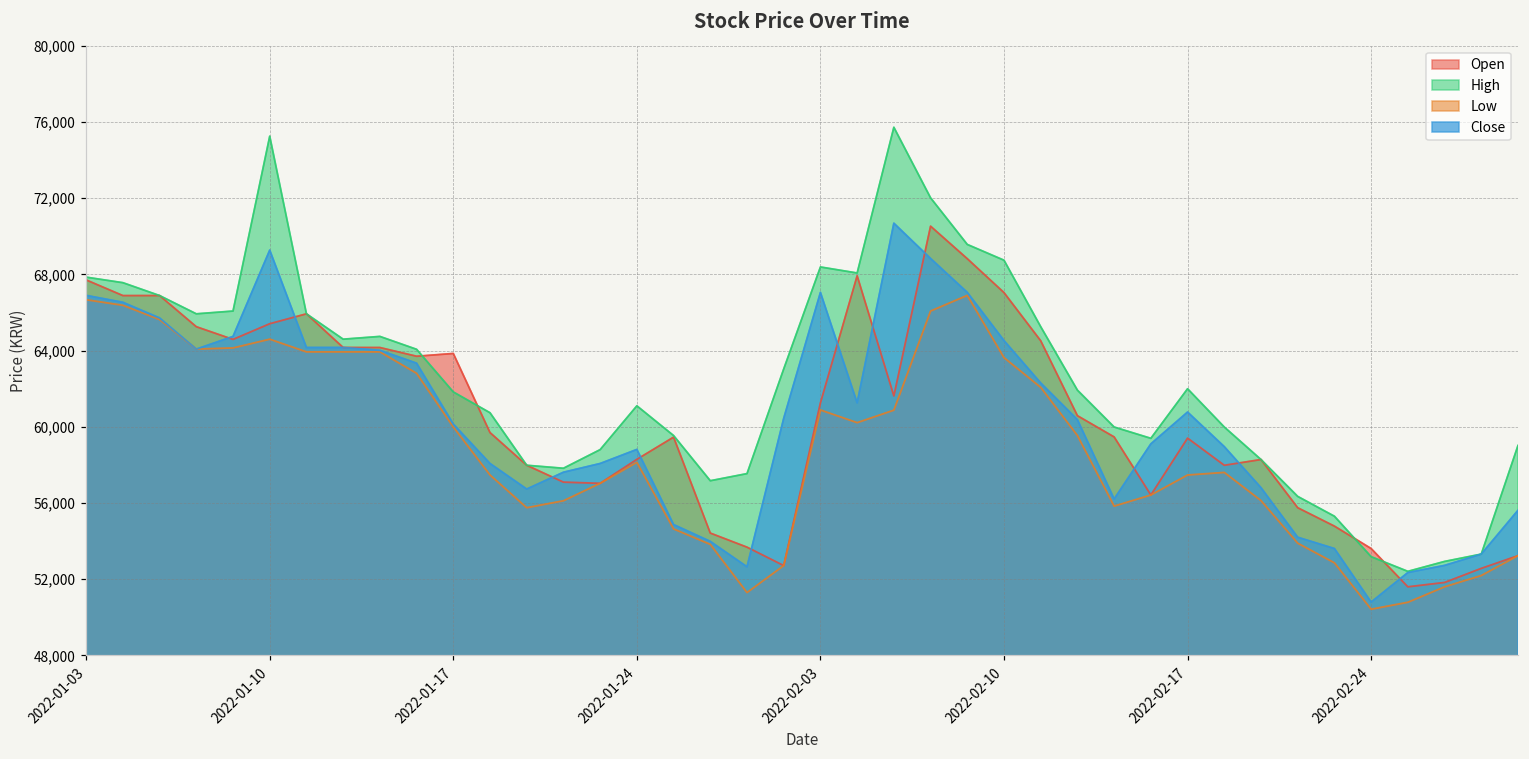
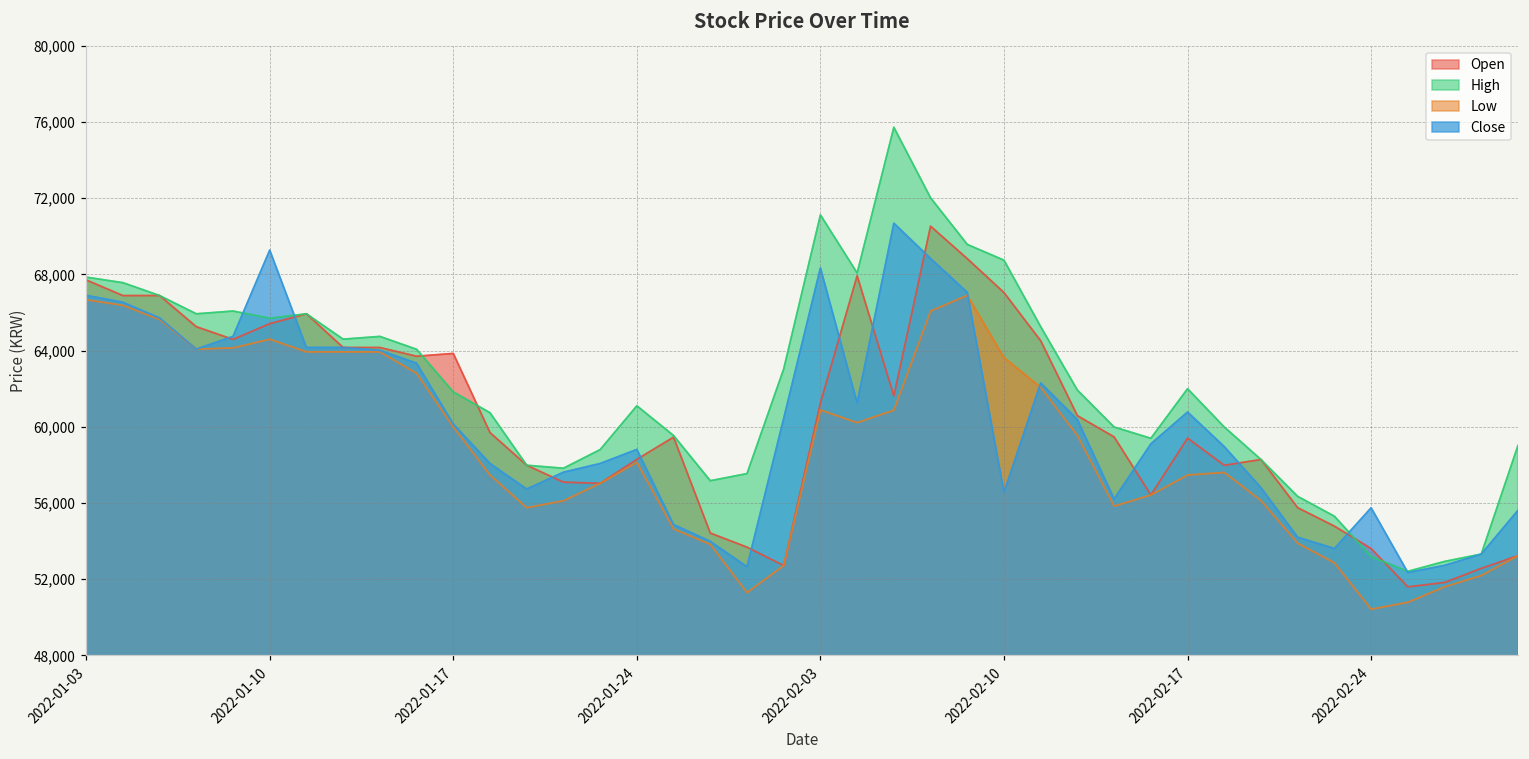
  {
    "High": {
-     "2022-01-10": "75,300",
+     "2022-01-10": "65,700",
      "2022-01-17": "61,800",
      "2022-01-24": "61,100",
-     "2022-02-03": "68,400",
+     "2022-02-03": "71,100",
      "2022-02-10": "68,700",
      "2022-02-17": "62,000",
      "2022-02-24": "53,200"
    },
    "Close": {
      "2022-01-03": "66,900",
      "2022-01-10": "69,300",
      "2022-01-17": "60,100",
      "2022-01-24": "58,800",
-     "2022-02-03": "67,100",
-     "2022-02-10": "64,500",
+     "2022-02-03": "68,300",
+     "2022-02-10": "56,600",
      "2022-02-17": "60,800",
-     "2022-02-24": "50,800"
+     "2022-02-24": "55,700"
    }
  }
